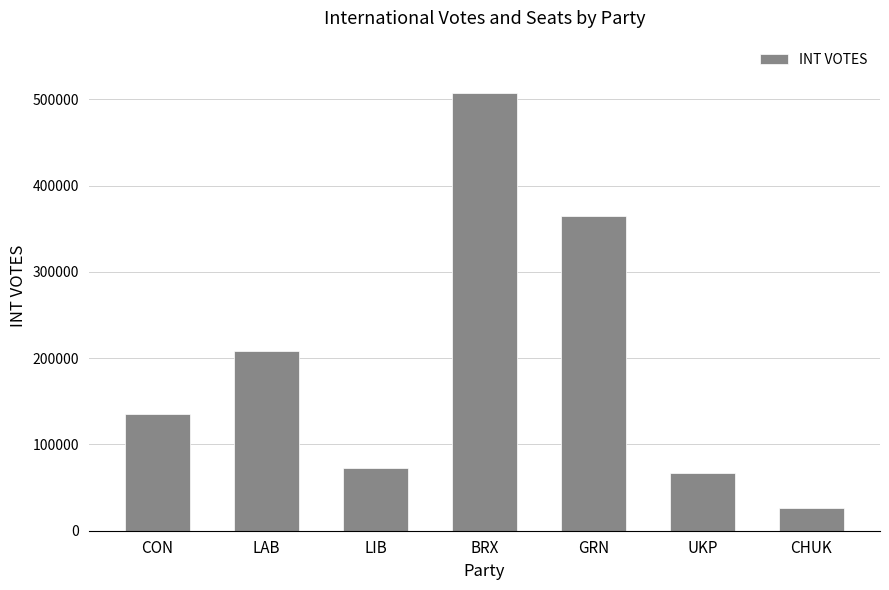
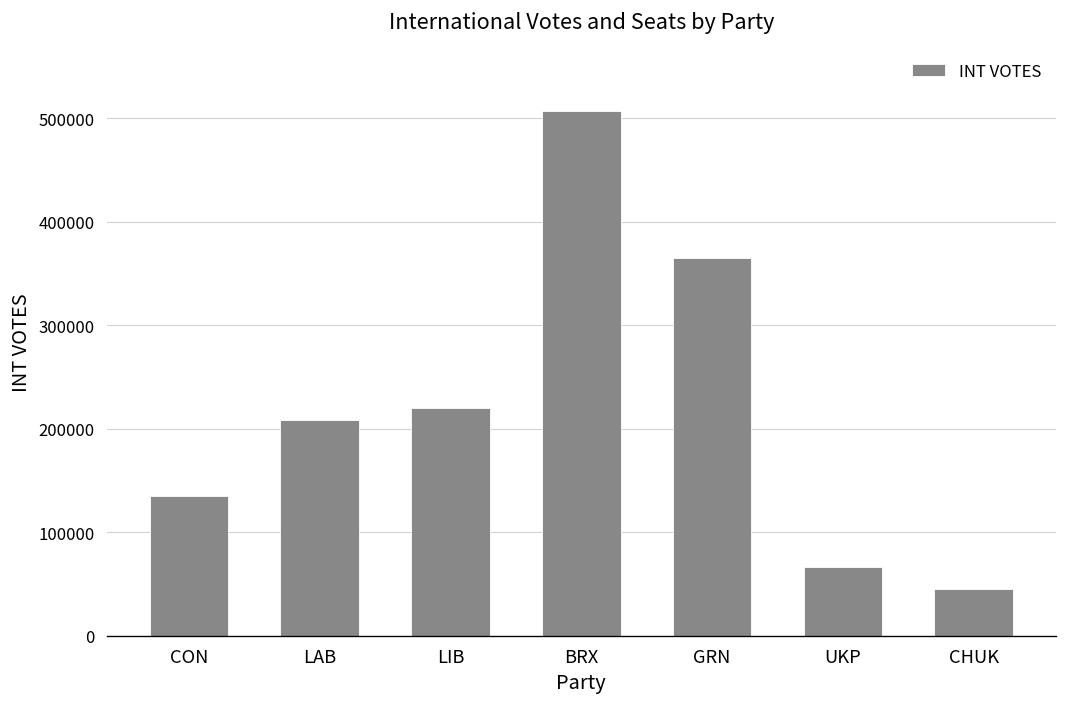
  {
    "CON": 140000,
    "LAB": 210000,
-   "LIB": 70000,
+   "LIB": 220000,
    "BRX": 510000,
    "GRN": 360000,
    "UKP": 70000,
-   "CHUK": 30000
+   "CHUK": 50000
  }
